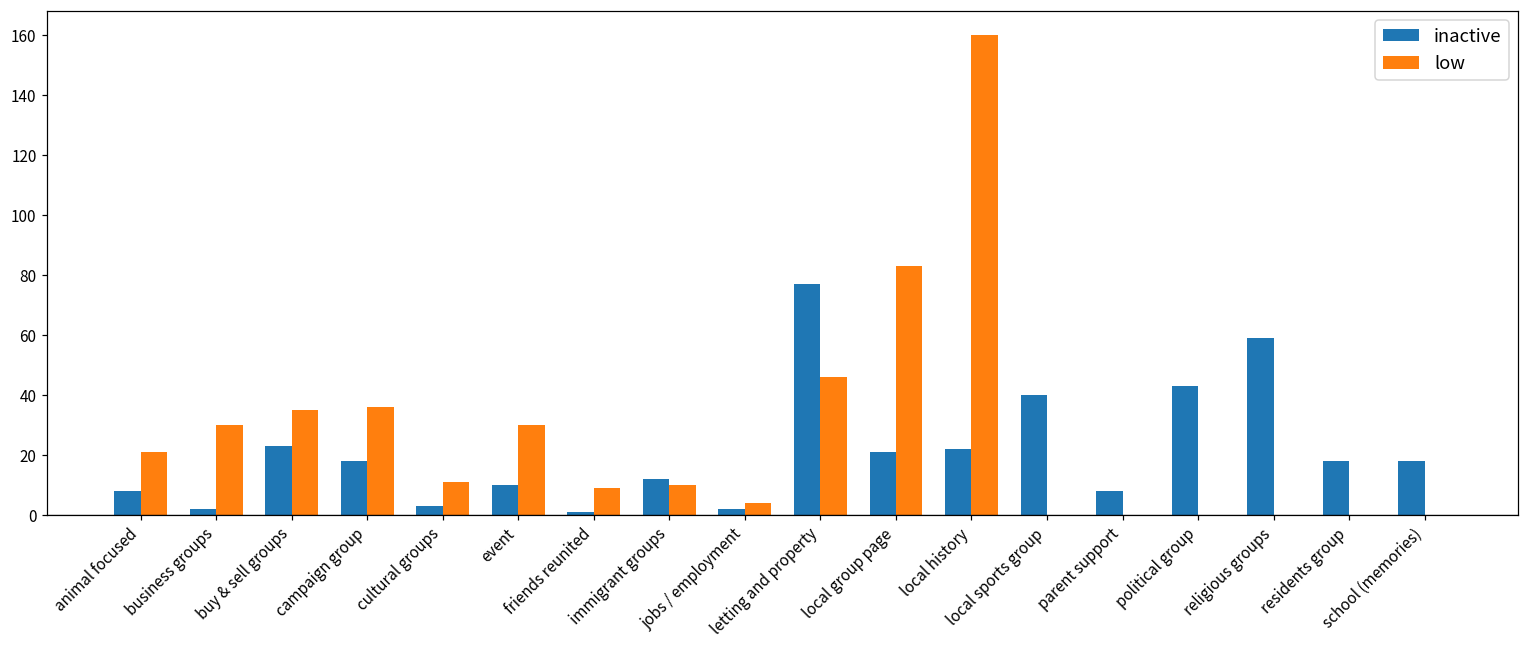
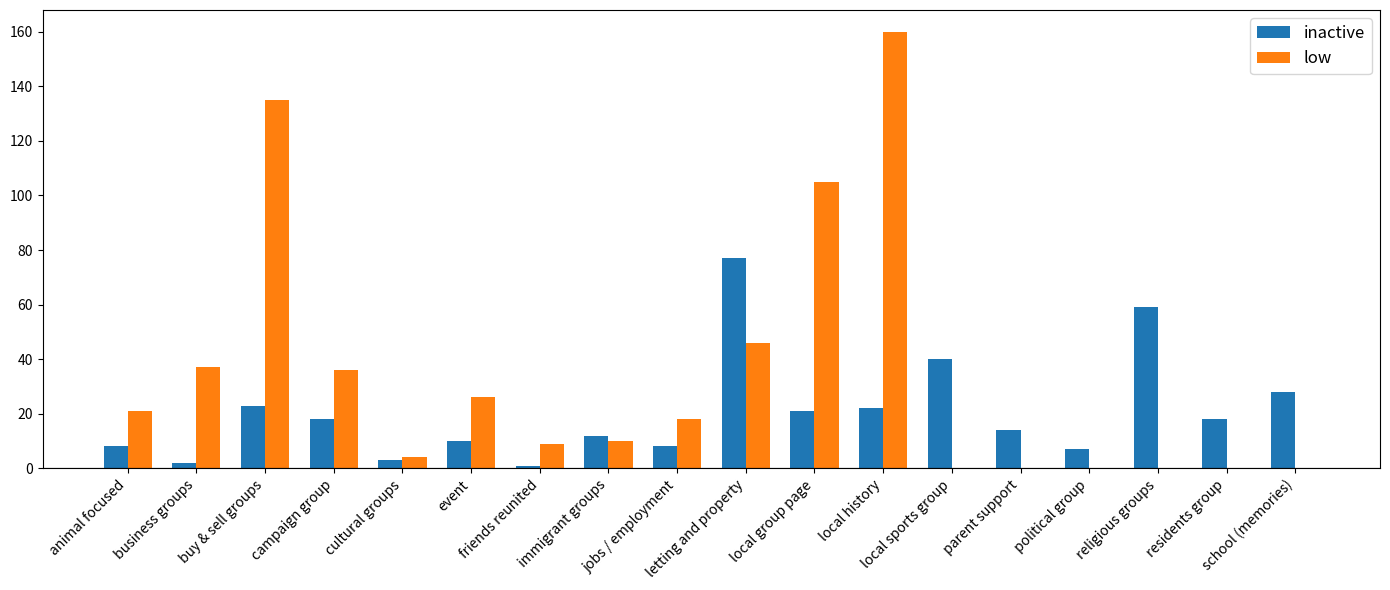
  {
    "inactive": {
      "animal focused": 8,
      "business groups": 2,
      "buy & sell groups": 23,
      "campaign group": 18,
      "cultural groups": 3,
      "event": 10,
      "friends reunited": 1,
      "immigrant groups": 12,
-     "jobs / employment": 2,
+     "jobs / employment": 8,
      "letting and property": 77,
      "local group page": 21,
      "local history": 22,
      "local sports group": 40,
-     "parent support": 8,
-     "political group": 43,
+     "parent support": 14,
+     "political group": 7,
      "religious groups": 59,
      "residents group": 18,
-     "school (memories)": 18
+     "school (memories)": 28
    },
    "low": {
      "animal focused": 21,
-     "business groups": 30,
-     "buy & sell groups": 35,
+     "business groups": 37,
+     "buy & sell groups": 135,
      "campaign group": 36,
-     "cultural groups": 11,
-     "event": 30,
+     "cultural groups": 4,
+     "event": 26,
      "friends reunited": 9,
      "immigrant groups": 10,
-     "jobs / employment": 4,
+     "jobs / employment": 18,
      "letting and property": 46,
-     "local group page": 83,
+     "local group page": 105,
      "local history": 160,
      "local sports group": 0,
      "parent support": 0,
      "political group": 0,
      "religious groups": 0,
      "residents group": 0,
      "school (memories)": 0
    }
  }
